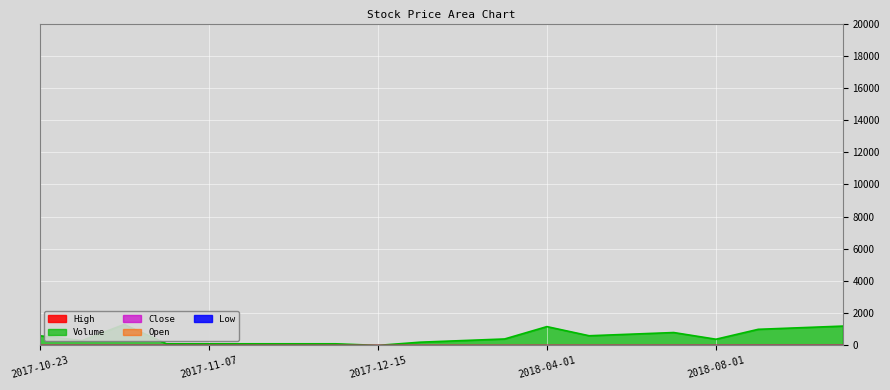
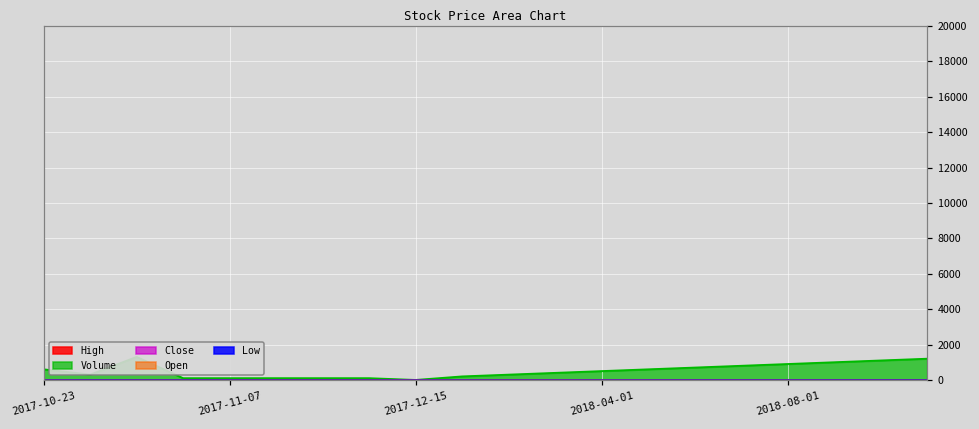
  {
    "Low": {
      "2017-10-23": 0,
      "2018-04-01": 0,
      "2018-08-01": 0
    },
    "Volume": {
      "2017-10-23": 600,
-     "2018-04-01": 1200,
-     "2018-08-01": 400
+     "2018-04-01": 500,
+     "2018-08-01": 900
    }
  }
